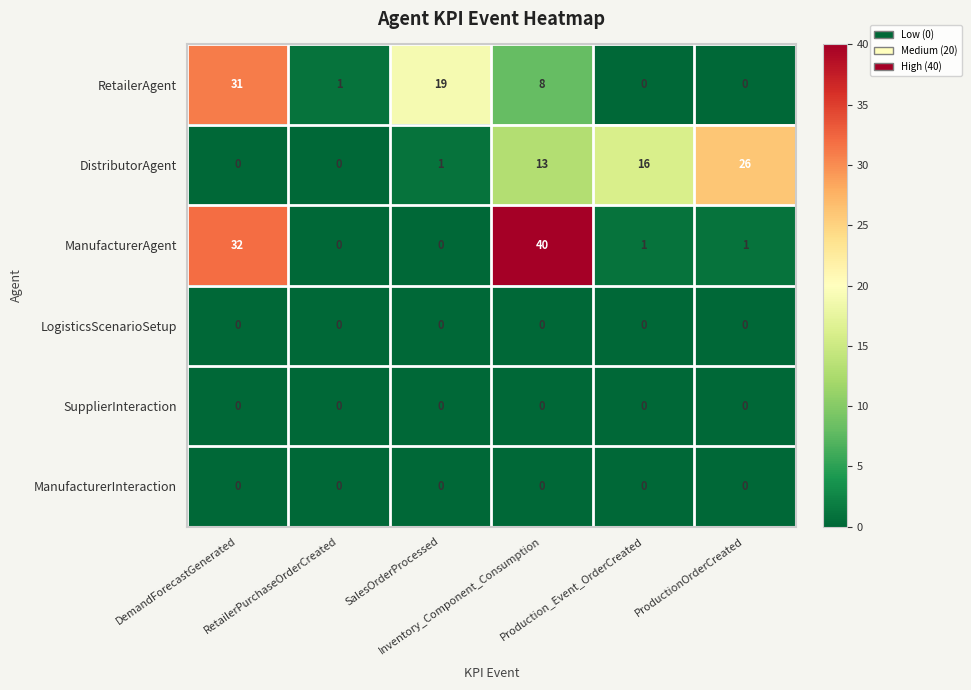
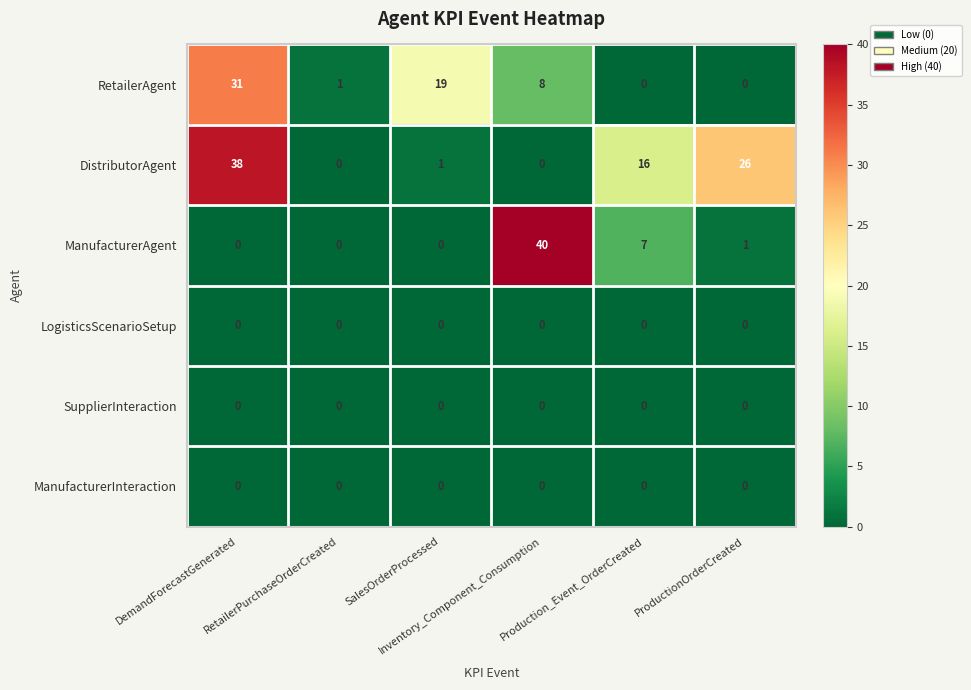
  {
    "RetailerAgent": {
      "DemandForecastGenerated": 31,
      "RetailerPurchaseOrderCreated": 1,
      "SalesOrderProcessed": 19,
      "Inventory_Component_Consumption": 8,
      "Production_Event_OrderCreated": 0,
      "ProductionOrderCreated": 0
    },
    "DistributorAgent": {
-     "DemandForecastGenerated": 0,
+     "DemandForecastGenerated": 38,
      "RetailerPurchaseOrderCreated": 0,
      "SalesOrderProcessed": 1,
-     "Inventory_Component_Consumption": 13,
+     "Inventory_Component_Consumption": 0,
      "Production_Event_OrderCreated": 16,
      "ProductionOrderCreated": 26
    },
    "ManufacturerAgent": {
-     "DemandForecastGenerated": 32,
+     "DemandForecastGenerated": 0,
      "RetailerPurchaseOrderCreated": 0,
      "SalesOrderProcessed": 0,
      "Inventory_Component_Consumption": 40,
-     "Production_Event_OrderCreated": 1,
+     "Production_Event_OrderCreated": 7,
      "ProductionOrderCreated": 1
    },
    "LogisticsScenarioSetup": {
      "DemandForecastGenerated": 0,
      "RetailerPurchaseOrderCreated": 0,
      "SalesOrderProcessed": 0,
      "Inventory_Component_Consumption": 0,
      "Production_Event_OrderCreated": 0,
      "ProductionOrderCreated": 0
    },
    "SupplierInteraction": {
      "DemandForecastGenerated": 0,
      "RetailerPurchaseOrderCreated": 0,
      "SalesOrderProcessed": 0,
      "Inventory_Component_Consumption": 0,
      "Production_Event_OrderCreated": 0,
      "ProductionOrderCreated": 0
    },
    "ManufacturerInteraction": {
      "DemandForecastGenerated": 0,
      "RetailerPurchaseOrderCreated": 0,
      "SalesOrderProcessed": 0,
      "Inventory_Component_Consumption": 0,
      "Production_Event_OrderCreated": 0,
      "ProductionOrderCreated": 0
    }
  }
